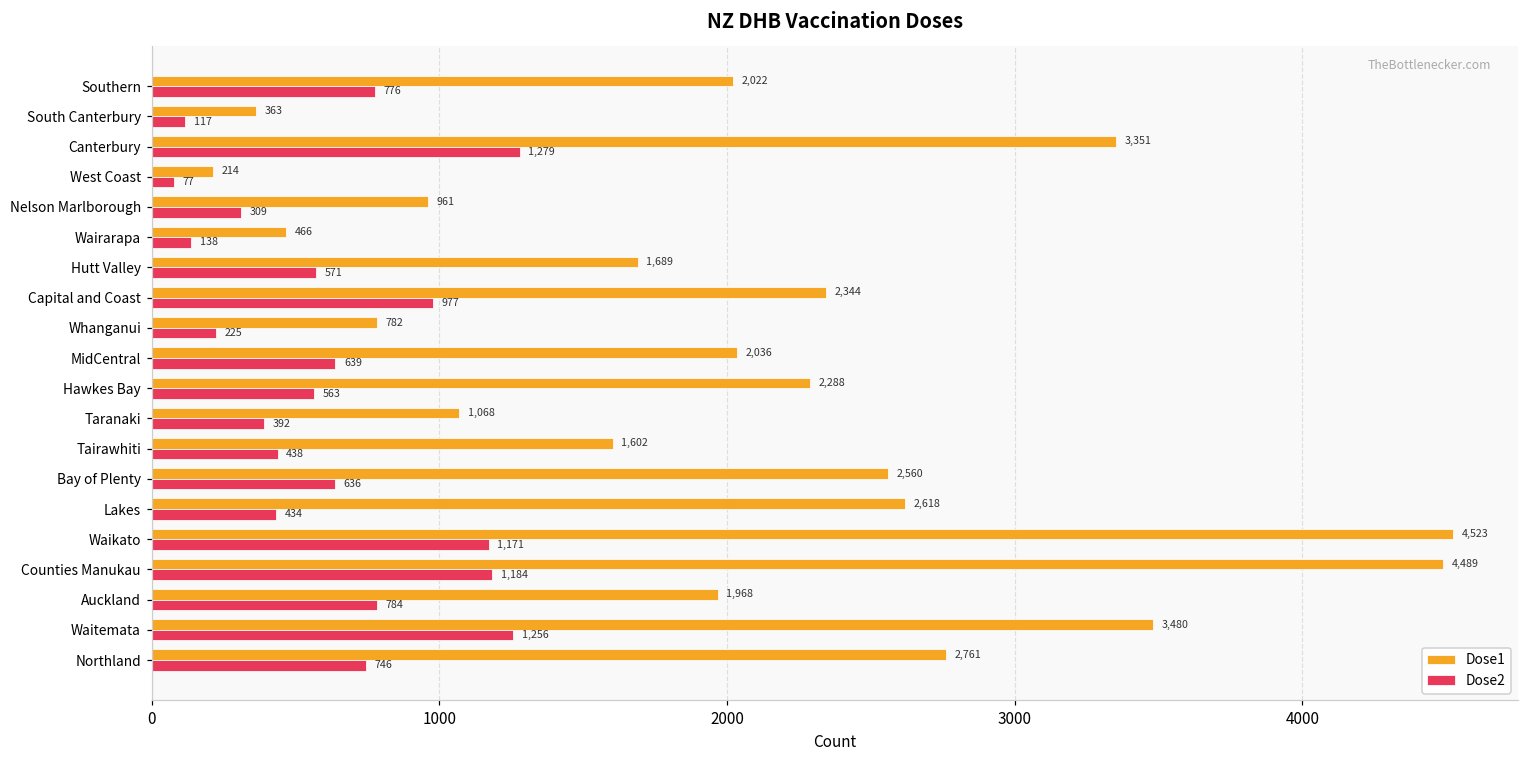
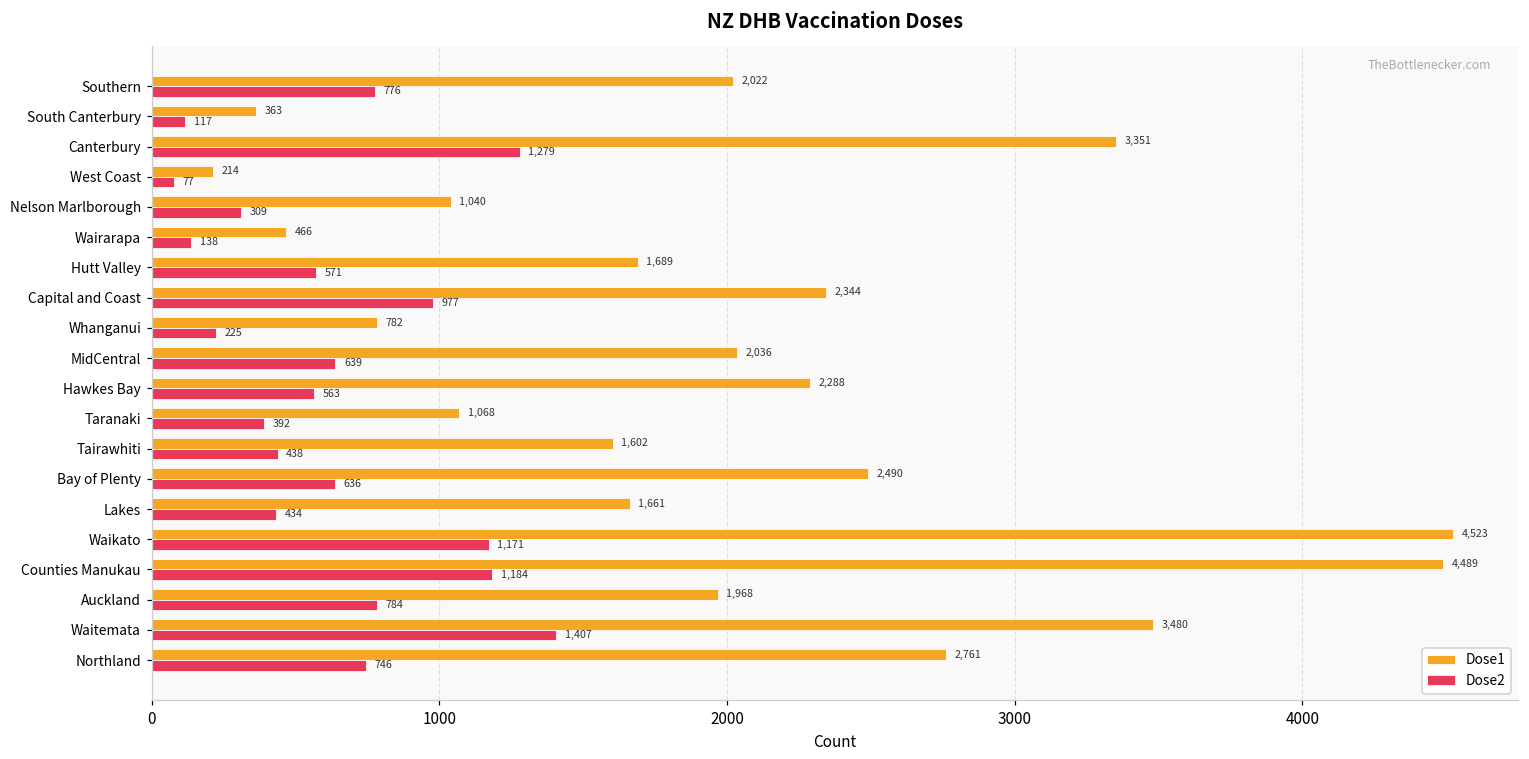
  {
    "Dose1": {
      "Southern": "2,022",
      "South Canterbury": "363",
      "Canterbury": "3,351",
      "West Coast": "214",
-     "Nelson Marlborough": "961",
+     "Nelson Marlborough": "1,040",
      "Wairarapa": "466",
      "Hutt Valley": "1,689",
      "Capital and Coast": "2,344",
      "Whanganui": "782",
      "MidCentral": "2,036",
      "Hawkes Bay": "2,288",
      "Taranaki": "1,068",
      "Tairawhiti": "1,602",
-     "Bay of Plenty": "2,560",
-     "Lakes": "2,618",
+     "Bay of Plenty": "2,490",
+     "Lakes": "1,661",
      "Waikato": "4,523",
      "Counties Manukau": "4,489",
      "Auckland": "1,968",
      "Waitemata": "3,480",
      "Northland": "2,761"
    },
    "Dose2": {
      "Southern": "776",
      "South Canterbury": "117",
      "Canterbury": "1,279",
      "West Coast": "77",
      "Nelson Marlborough": "309",
      "Wairarapa": "138",
      "Hutt Valley": "571",
      "Capital and Coast": "977",
      "Whanganui": "225",
      "MidCentral": "639",
      "Hawkes Bay": "563",
      "Taranaki": "392",
      "Tairawhiti": "438",
      "Bay of Plenty": "636",
      "Lakes": "434",
      "Waikato": "1,171",
      "Counties Manukau": "1,184",
      "Auckland": "784",
-     "Waitemata": "1,256",
+     "Waitemata": "1,407",
      "Northland": "746"
    }
  }
